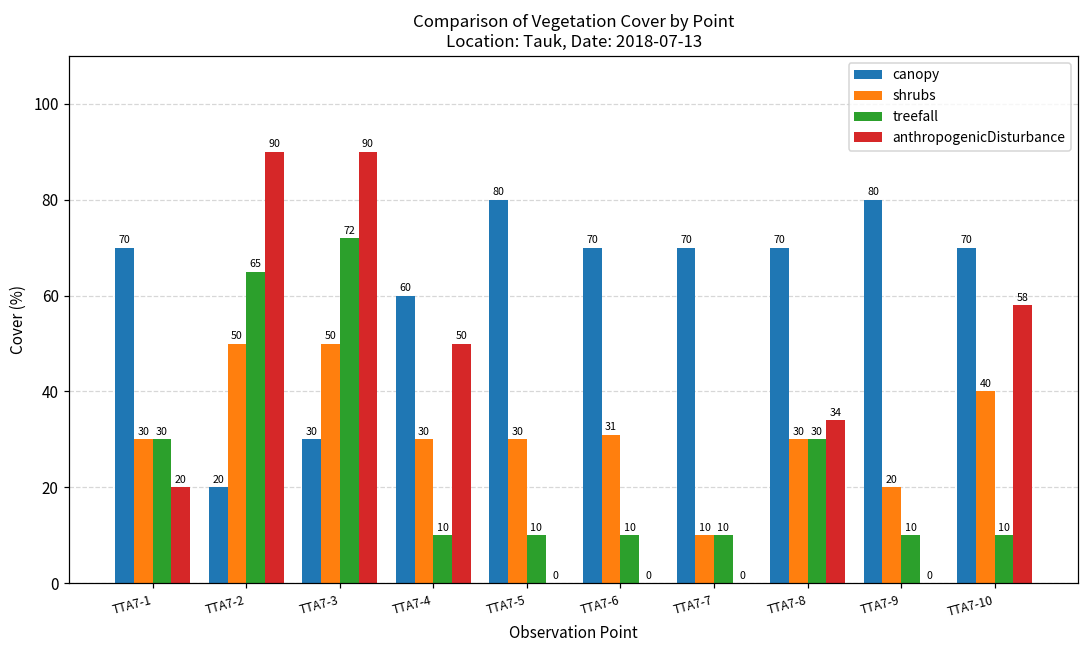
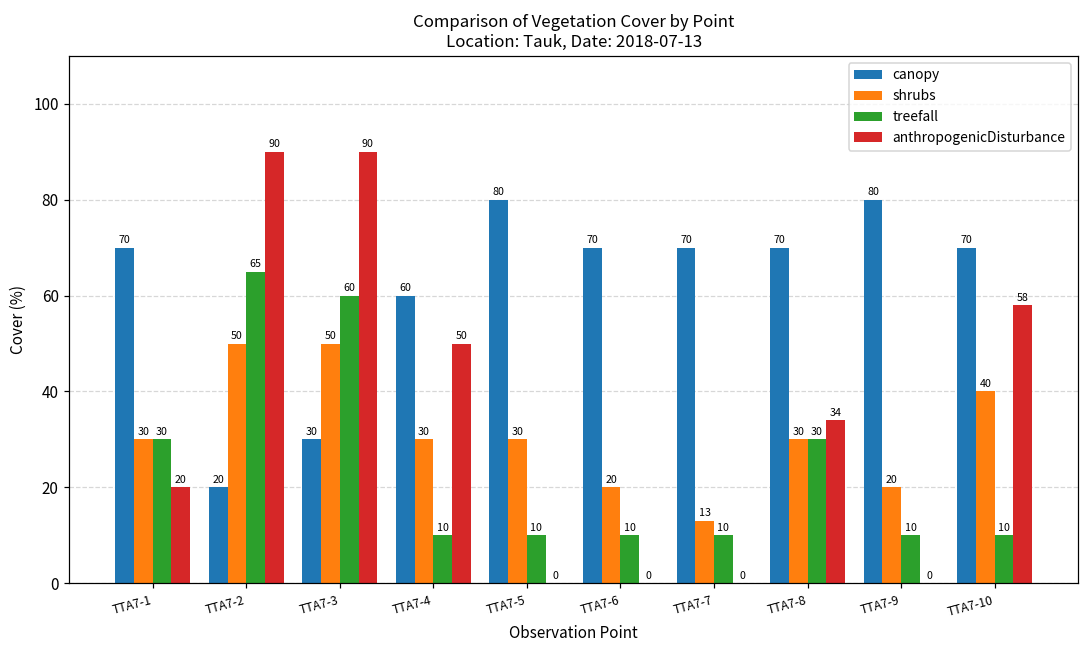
  {
    "canopy": {
      "TTA7-1": 70,
      "TTA7-2": 20,
      "TTA7-3": 30,
      "TTA7-4": 60,
      "TTA7-5": 80,
      "TTA7-6": 70,
      "TTA7-7": 70,
      "TTA7-8": 70,
      "TTA7-9": 80,
      "TTA7-10": 70
    },
    "shrubs": {
      "TTA7-1": 30,
      "TTA7-2": 50,
      "TTA7-3": 50,
      "TTA7-4": 30,
      "TTA7-5": 30,
-     "TTA7-6": 31,
-     "TTA7-7": 10,
+     "TTA7-6": 20,
+     "TTA7-7": 13,
      "TTA7-8": 30,
      "TTA7-9": 20,
      "TTA7-10": 40
    },
    "treefall": {
      "TTA7-1": 30,
      "TTA7-2": 65,
-     "TTA7-3": 72,
+     "TTA7-3": 60,
      "TTA7-4": 10,
      "TTA7-5": 10,
      "TTA7-6": 10,
      "TTA7-7": 10,
      "TTA7-8": 30,
      "TTA7-9": 10,
      "TTA7-10": 10
    },
    "anthropogenicDisturbance": {
      "TTA7-1": 20,
      "TTA7-2": 90,
      "TTA7-3": 90,
      "TTA7-4": 50,
      "TTA7-5": 0,
      "TTA7-6": 0,
      "TTA7-7": 0,
      "TTA7-8": 34,
      "TTA7-9": 0,
      "TTA7-10": 58
    }
  }
